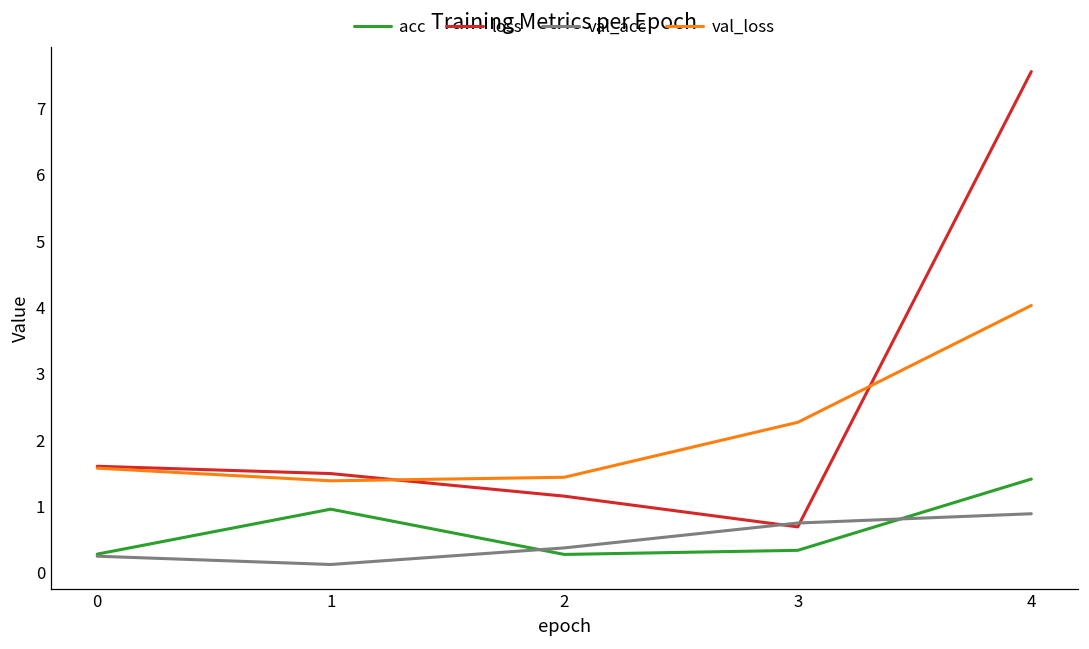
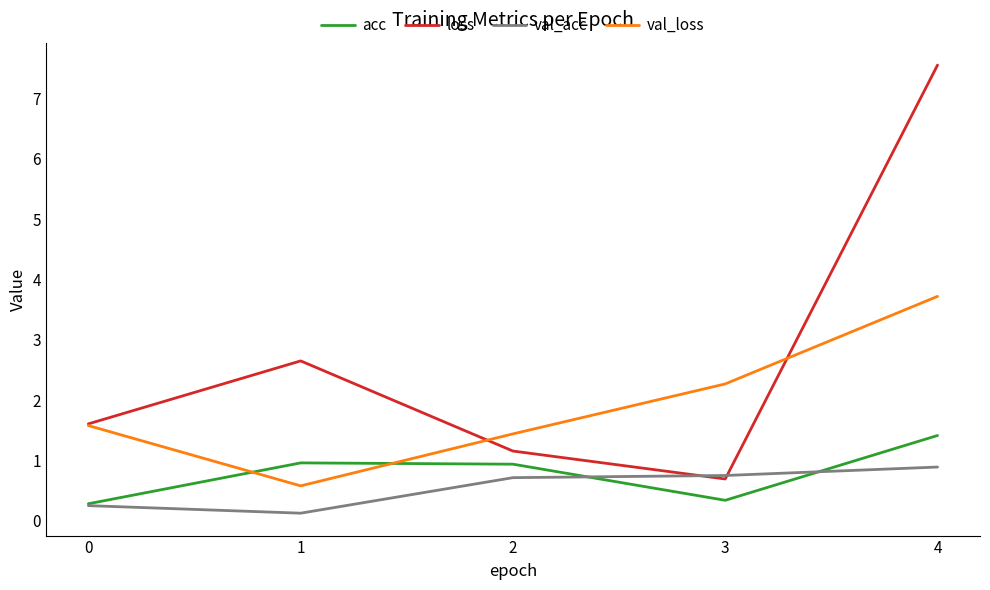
  {
    "acc": {
      "1": 1.0,
-     "2": 0.3,
+     "2": 0.9,
      "3": 0.3,
      "4": 1.4
    },
    "loss": {
-     "1": 1.5,
+     "1": 2.6,
      "2": 1.2,
      "3": 0.7,
      "4": 7.6
    },
    "val_acc": {
      "1": 0.1,
-     "2": 0.4,
+     "2": 0.7,
      "3": 0.8,
      "4": 0.9
    },
    "val_loss": {
-     "1": 1.4,
+     "1": 0.6,
      "2": 1.4,
      "3": 2.3,
-     "4": 4.0
+     "4": 3.7
    }
  }
